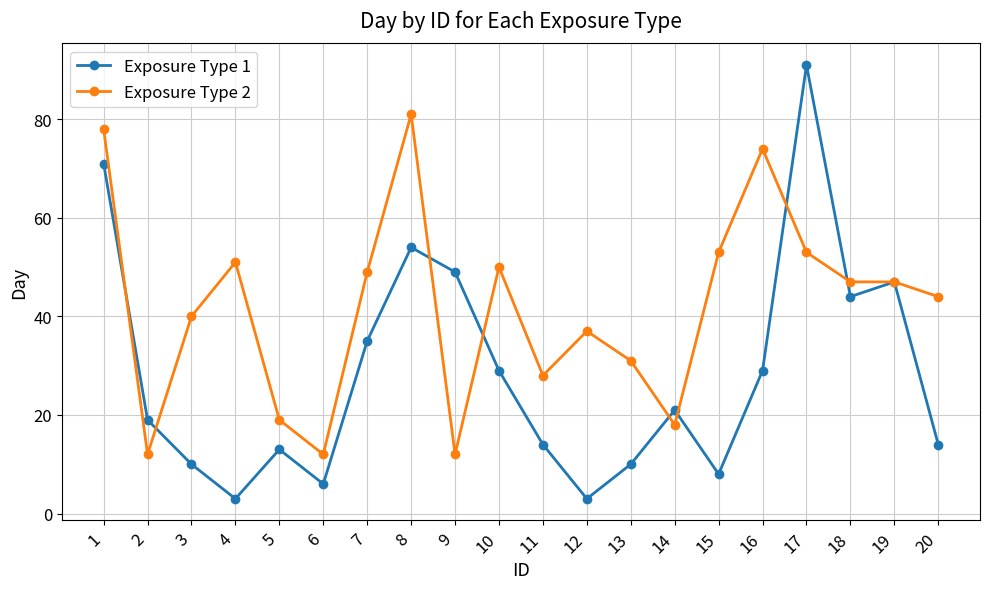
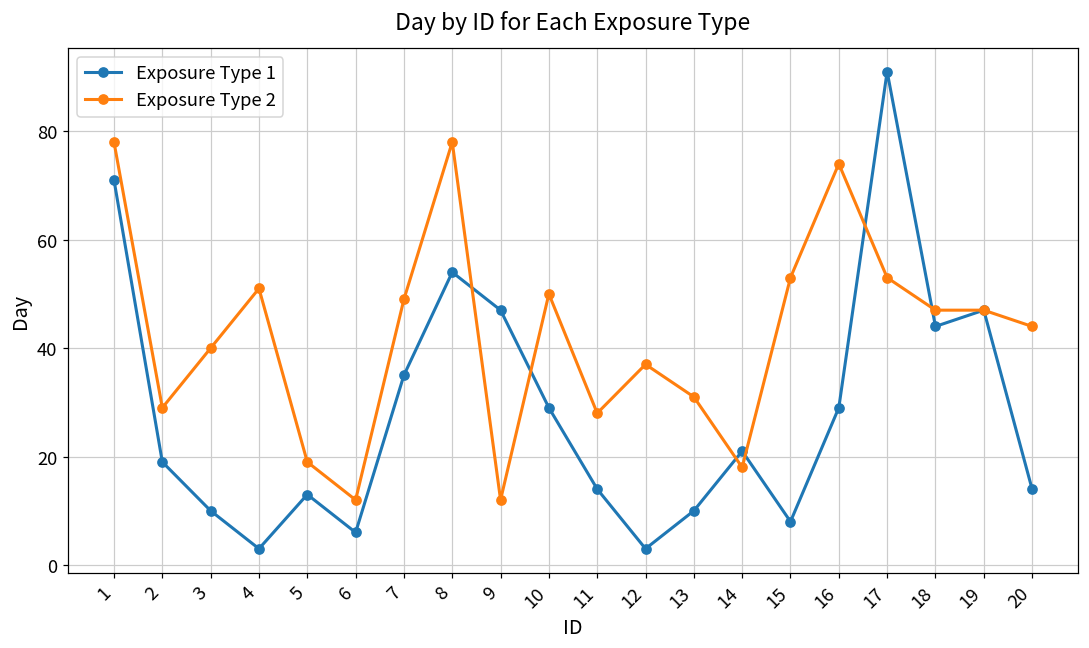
  {
    "Exposure Type 1": {
      "1": 71,
      "2": 19,
      "3": 10,
      "4": 3,
      "5": 13,
      "6": 6,
      "7": 35,
      "8": 54,
-     "9": 49,
+     "9": 47,
      "10": 29,
      "11": 14,
      "12": 3,
      "13": 10,
      "14": 21,
      "15": 8,
      "16": 29,
      "17": 91,
      "18": 44,
      "20": 14
    },
    "Exposure Type 2": {
      "1": 78,
-     "2": 12,
+     "2": 29,
      "3": 40,
      "4": 51,
      "5": 19,
      "6": 12,
      "7": 49,
-     "8": 81,
+     "8": 78,
      "9": 12,
      "10": 50,
      "11": 28,
      "12": 37,
      "13": 31,
      "14": 18,
      "15": 53,
      "16": 74,
      "17": 53,
      "18": 47,
      "20": 44
    }
  }
